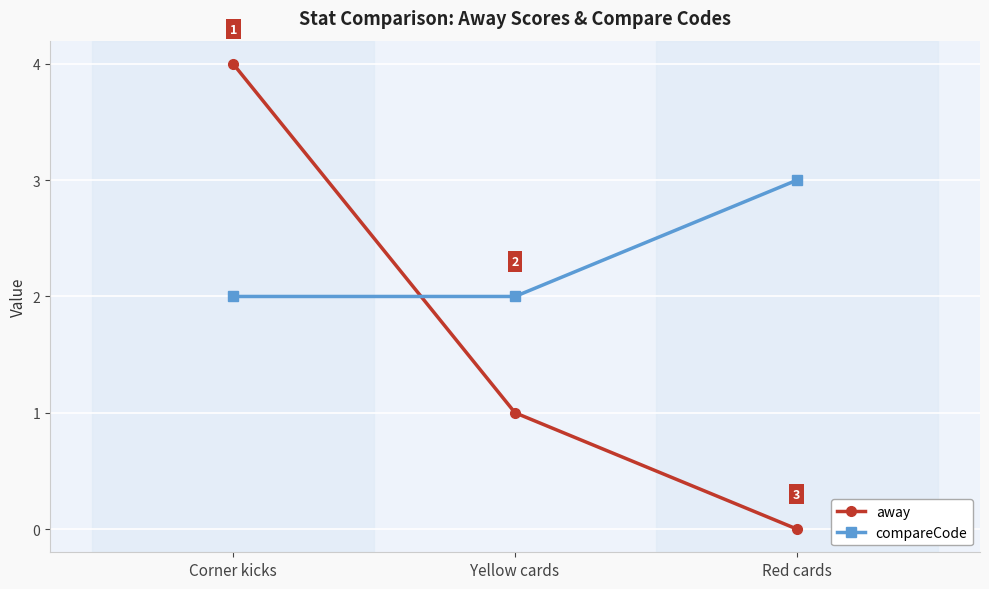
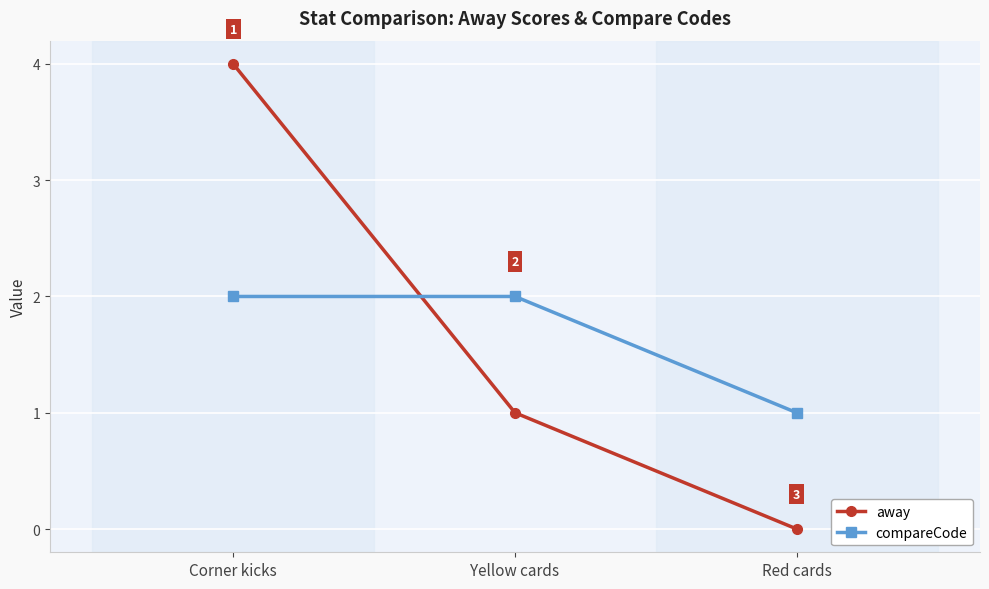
  {
    "away": {
      "Corner kicks": 4,
      "Yellow cards": 1,
      "Red cards": 0
    },
    "compareCode": {
      "Corner kicks": 2,
-     "Red cards": 3
+     "Red cards": 1
    }
  }
